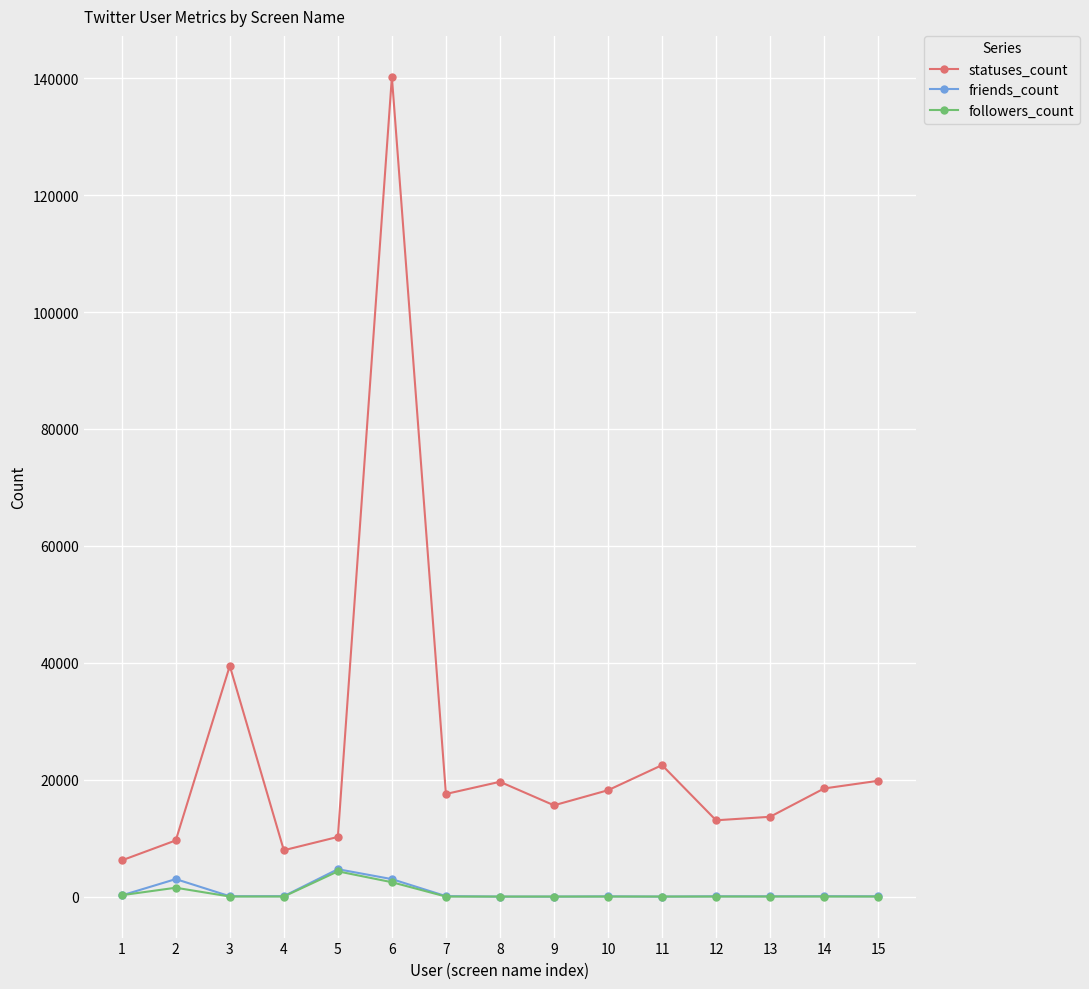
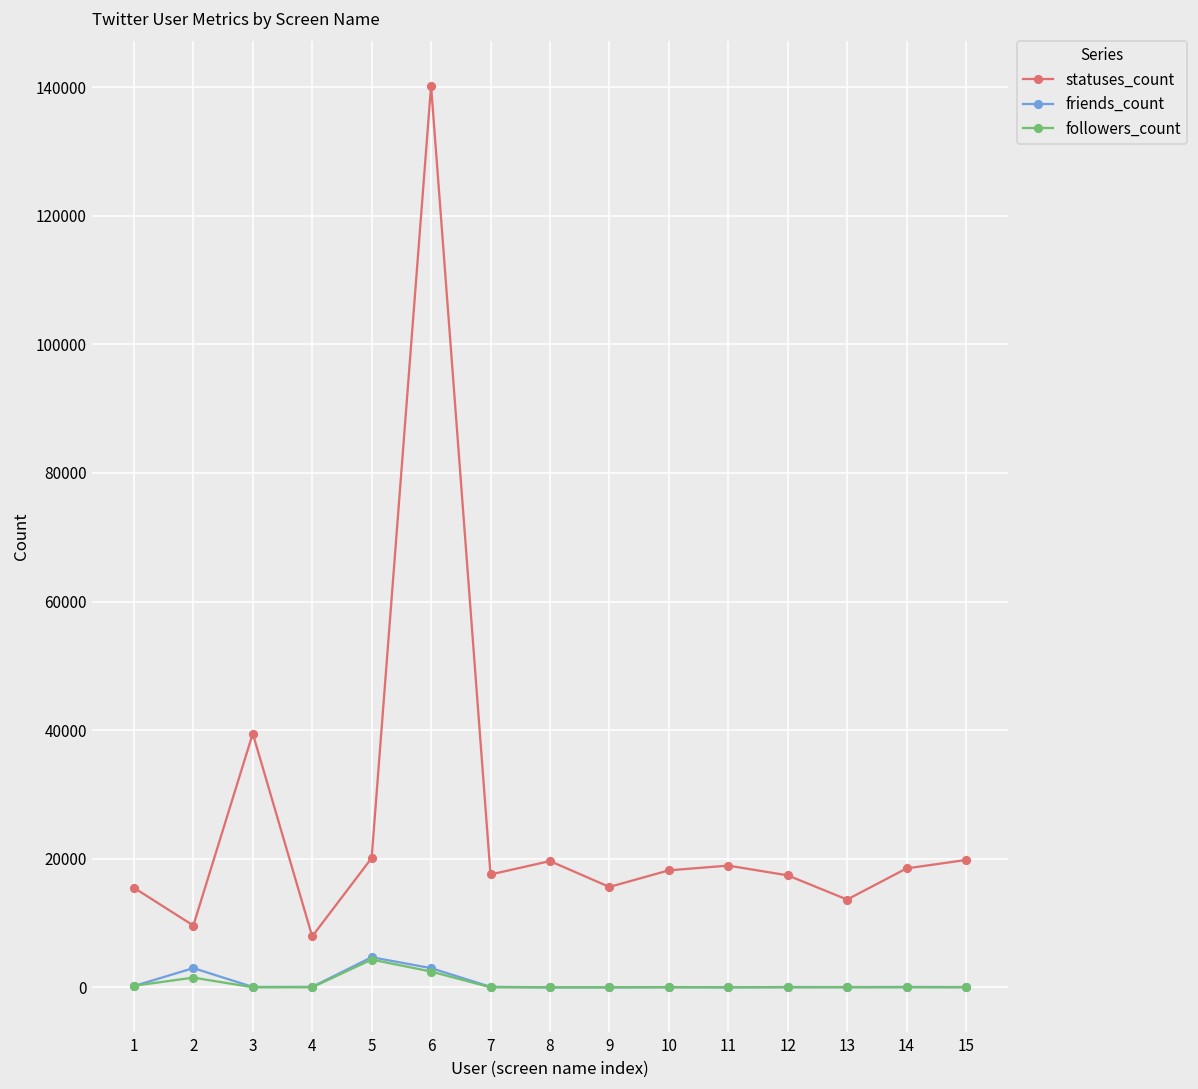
  {
    "statuses_count": {
-     "1": 6000,
+     "1": 15000,
      "2": 10000,
      "3": 39000,
      "4": 8000,
-     "5": 10000,
+     "5": 20000,
      "6": 140000,
      "7": 18000,
      "8": 20000,
      "9": 16000,
      "10": 18000,
-     "11": 22000,
-     "12": 13000,
+     "11": 19000,
+     "12": 17000,
      "13": 14000,
      "14": 18000,
      "15": 20000
    },
    "friends_count": {
      "2": 3000,
      "6": 3000
    },
    "followers_count": {
      "2": 2000,
      "6": 2000
    }
  }
